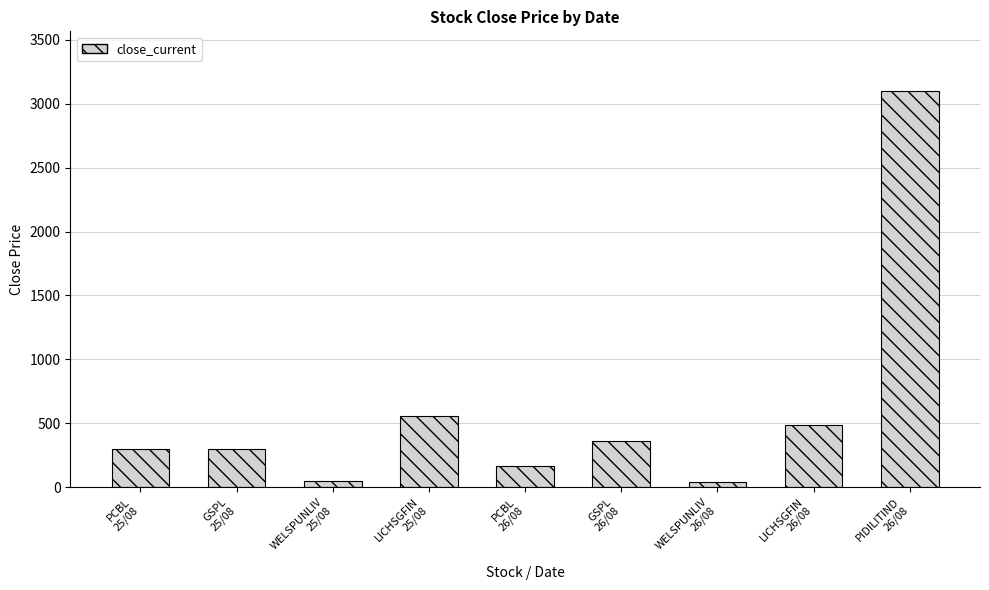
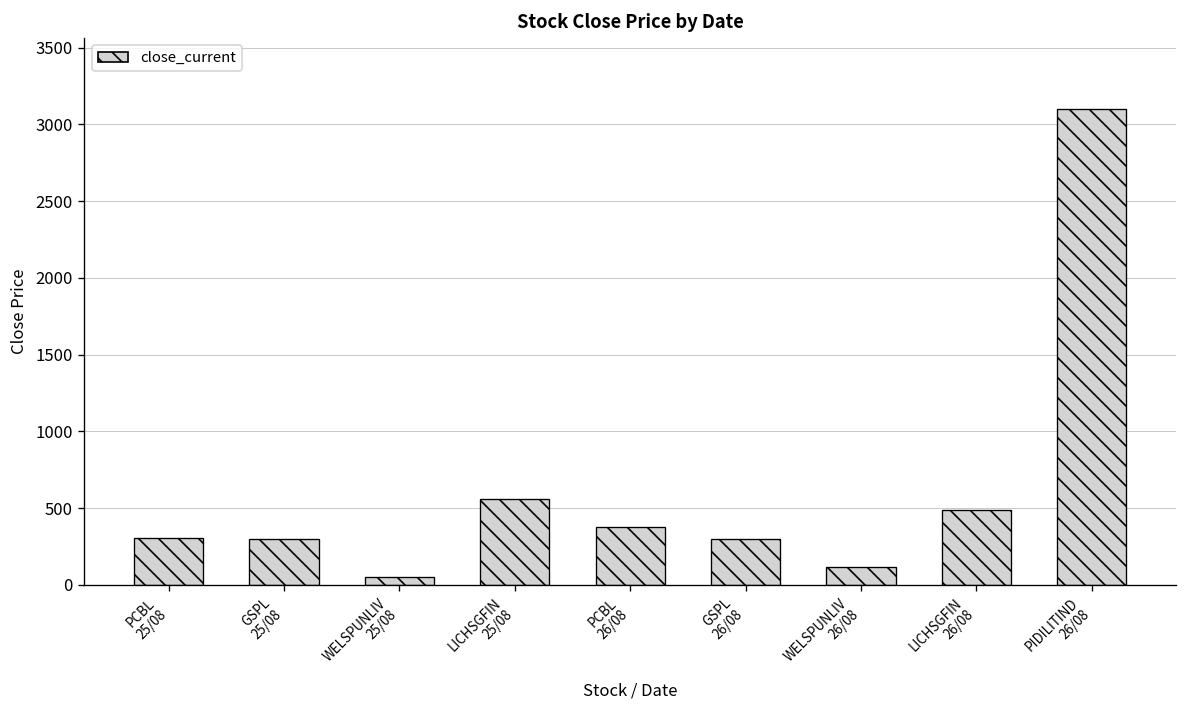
  {
    "PCBL 25/08": 300,
    "GSPL 25/08": 300,
    "WELSPUNLIV 25/08": 50,
    "LICHSGFIN 25/08": 560,
-   "PCBL 26/08": 160,
-   "GSPL 26/08": 360,
-   "WELSPUNLIV 26/08": 40,
+   "PCBL 26/08": 380,
+   "GSPL 26/08": 300,
+   "WELSPUNLIV 26/08": 110,
    "LICHSGFIN 26/08": 480,
    "PIDILITIND 26/08": 3100
  }
